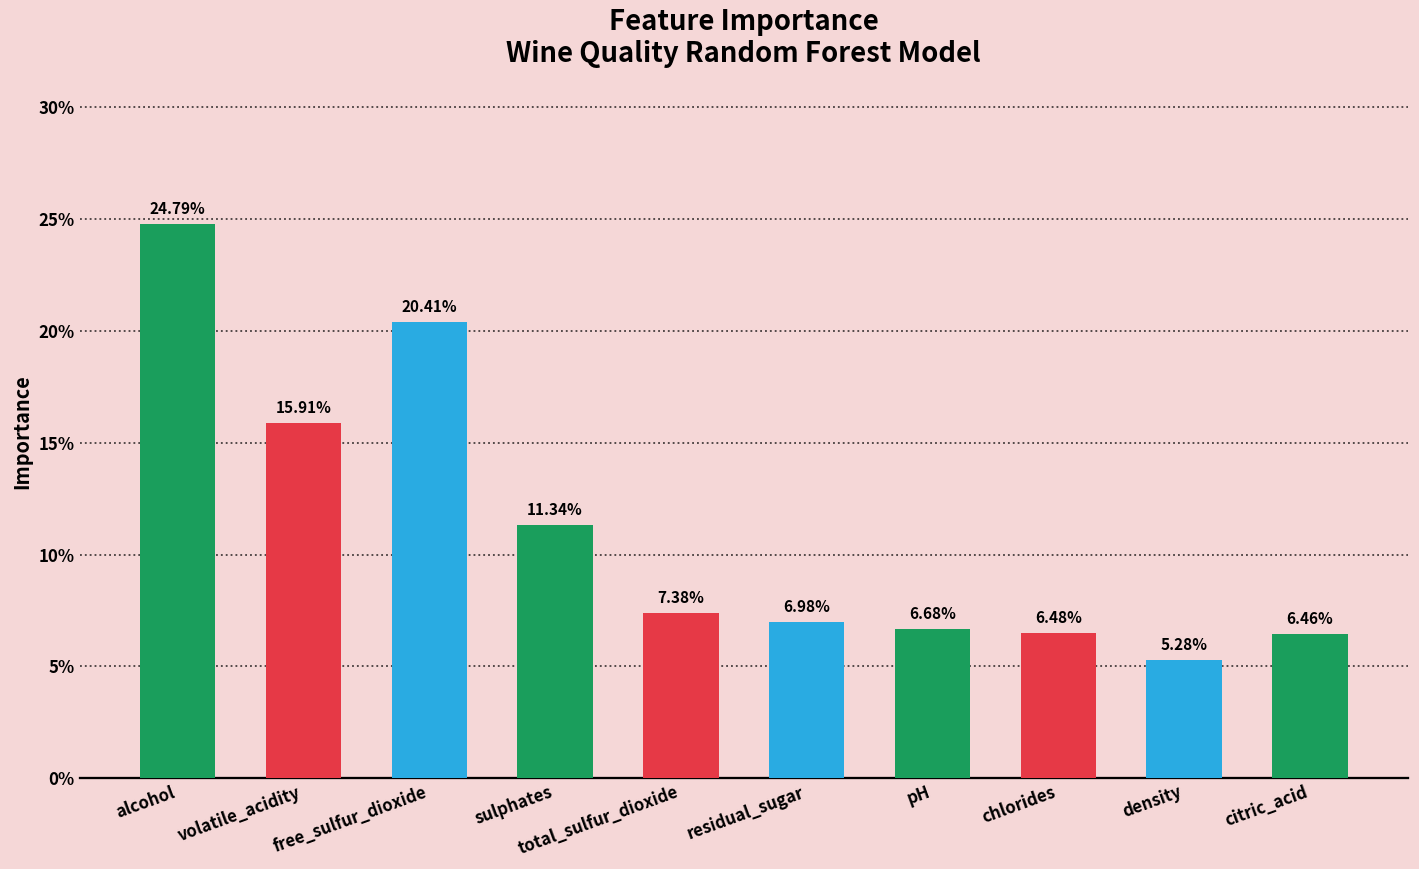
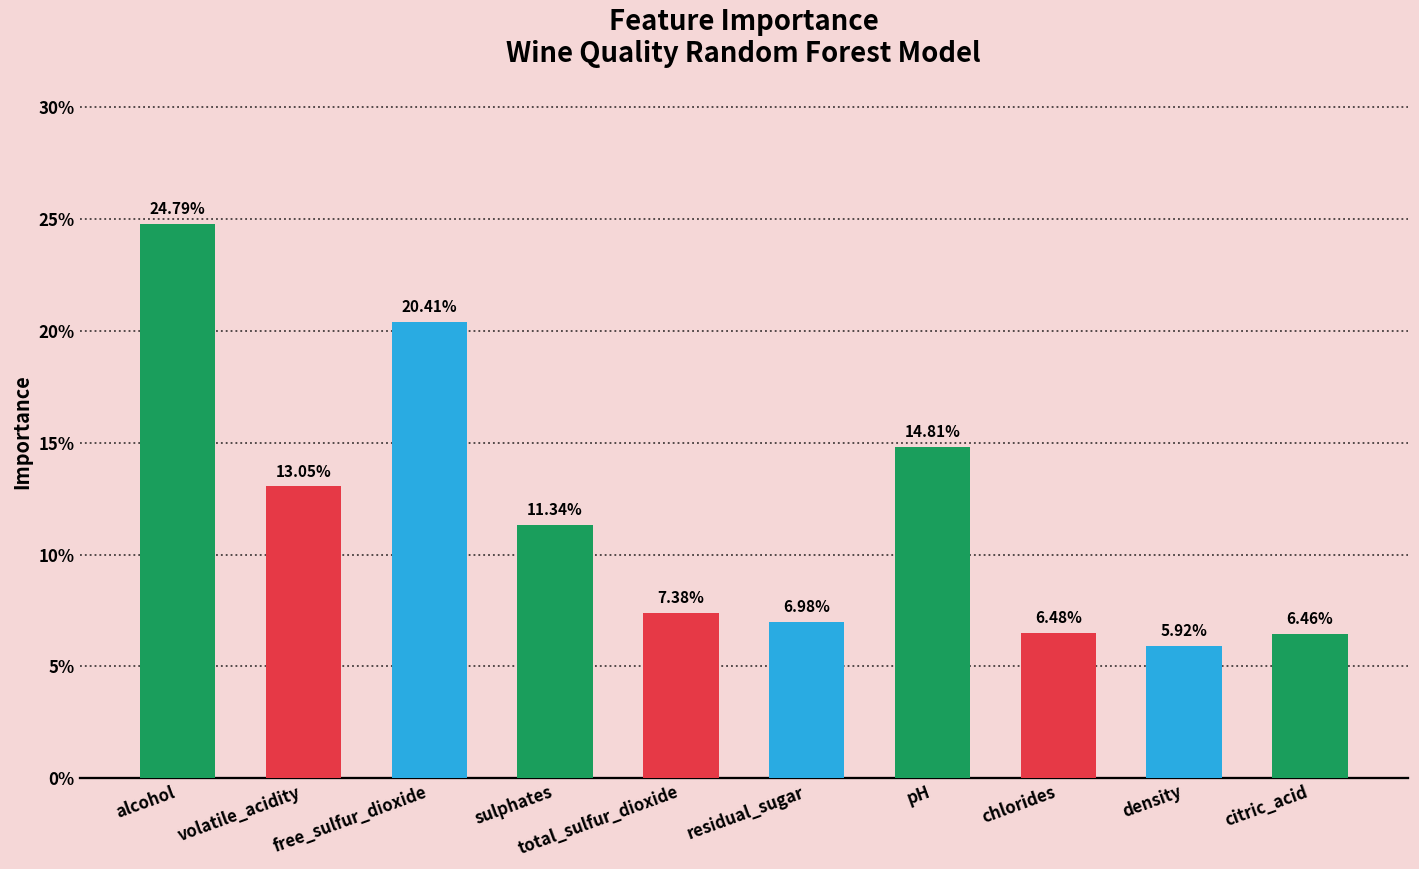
  {
    "alcohol": "24.79%",
-   "volatile_acidity": "15.91%",
+   "volatile_acidity": "13.05%",
    "free_sulfur_dioxide": "20.41%",
    "sulphates": "11.34%",
    "total_sulfur_dioxide": "7.38%",
    "residual_sugar": "6.98%",
-   "pH": "6.68%",
+   "pH": "14.81%",
    "chlorides": "6.48%",
-   "density": "5.28%",
+   "density": "5.92%",
    "citric_acid": "6.46%"
  }
